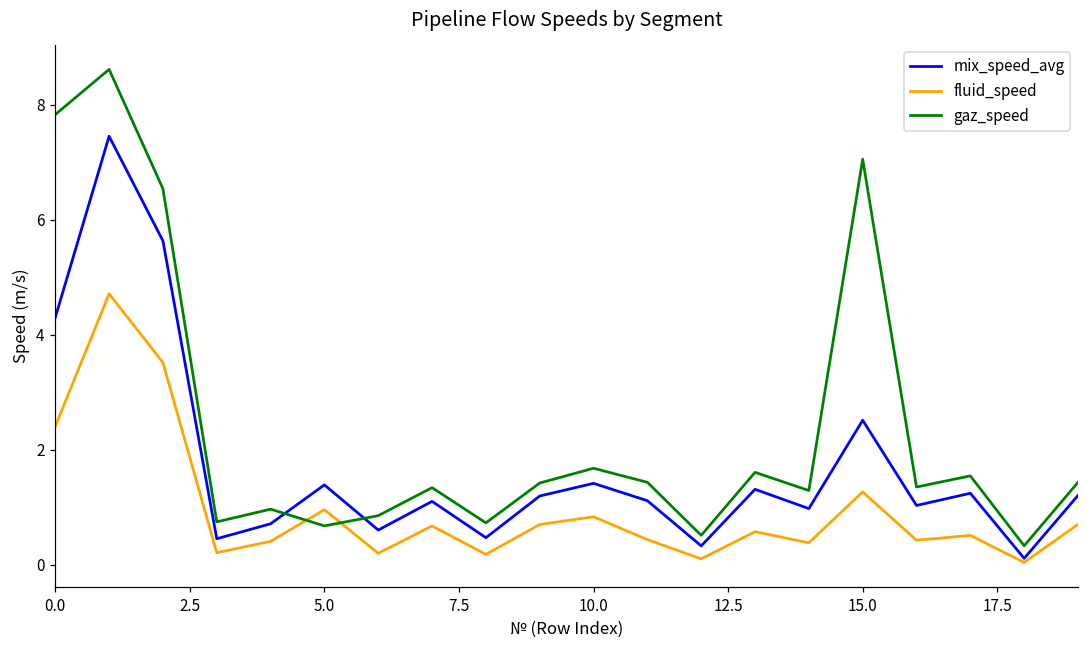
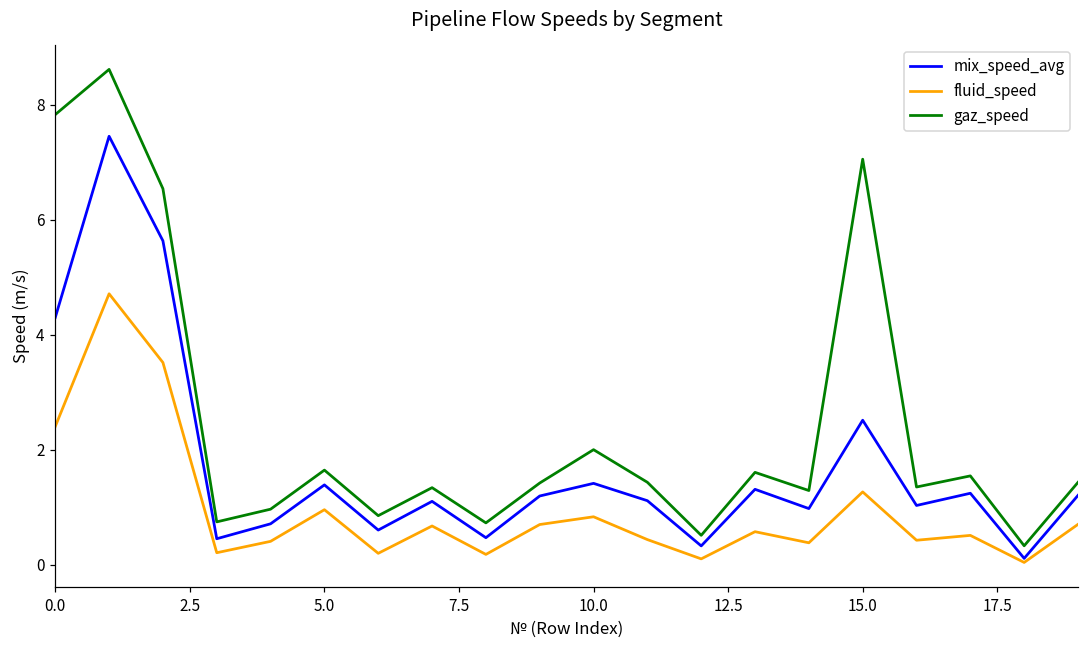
  {
    "mix_speed_avg": {
      "0.0": 4.3,
      "5.0": 1.4,
      "10.0": 1.4,
      "15.0": 2.5
    },
    "fluid_speed": {
      "0.0": 2.4,
      "5.0": 1.0,
      "10.0": 0.8,
      "15.0": 1.3
    },
    "gaz_speed": {
      "0.0": 7.8,
-     "5.0": 0.7,
-     "10.0": 1.7,
+     "5.0": 1.6,
+     "10.0": 2.0,
      "15.0": 7.1
    }
  }
